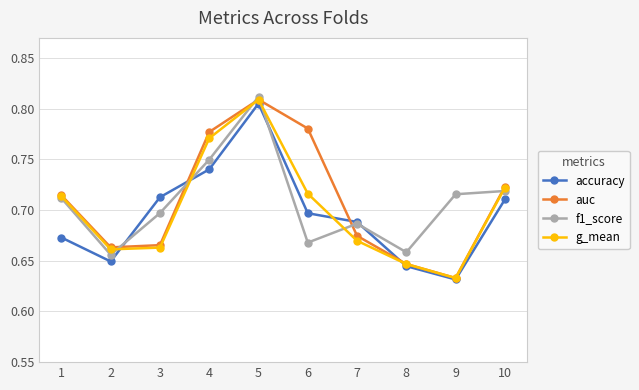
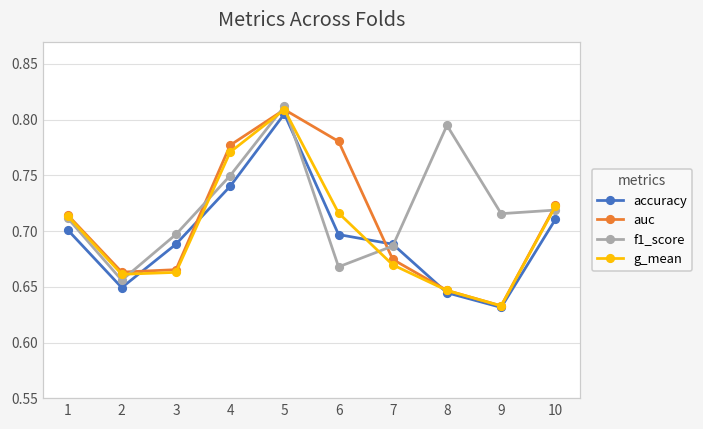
  {
    "accuracy": {
-     "1": 0.673,
+     "1": 0.701,
      "2": 0.649,
-     "3": 0.713,
+     "3": 0.688,
      "4": 0.740,
      "5": 0.805,
      "6": 0.697,
      "10": 0.711
    },
    "auc": {
      "4": 0.777,
      "6": 0.781,
      "7": 0.675
    },
    "f1_score": {
      "2": 0.656,
      "3": 0.697,
      "4": 0.750,
      "5": 0.812,
      "6": 0.668,
-     "8": 0.658,
+     "8": 0.795,
      "9": 0.716,
      "10": 0.719
    },
    "g_mean": {
      "4": 0.771,
      "6": 0.716,
      "7": 0.670
    }
  }
